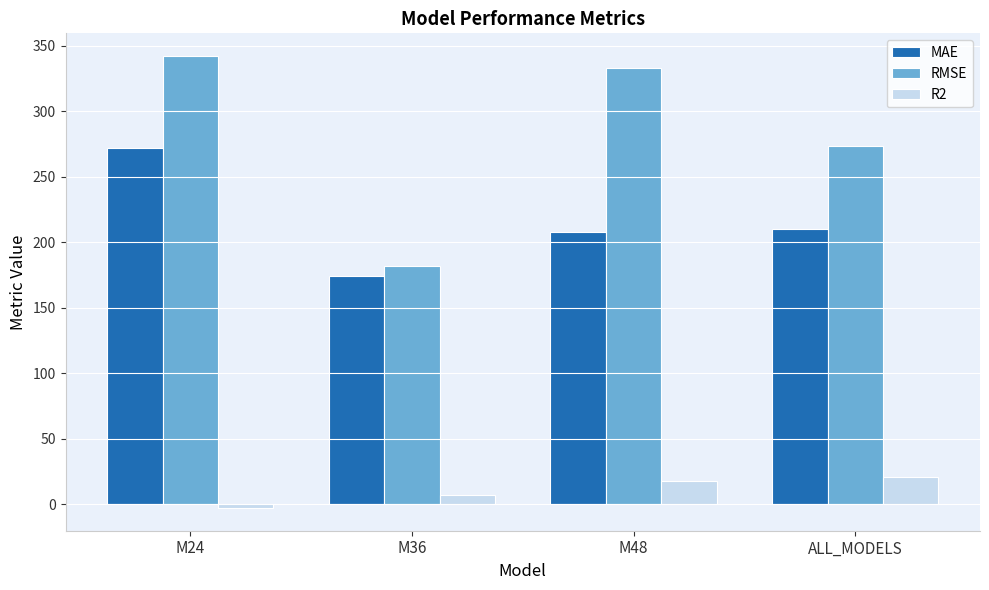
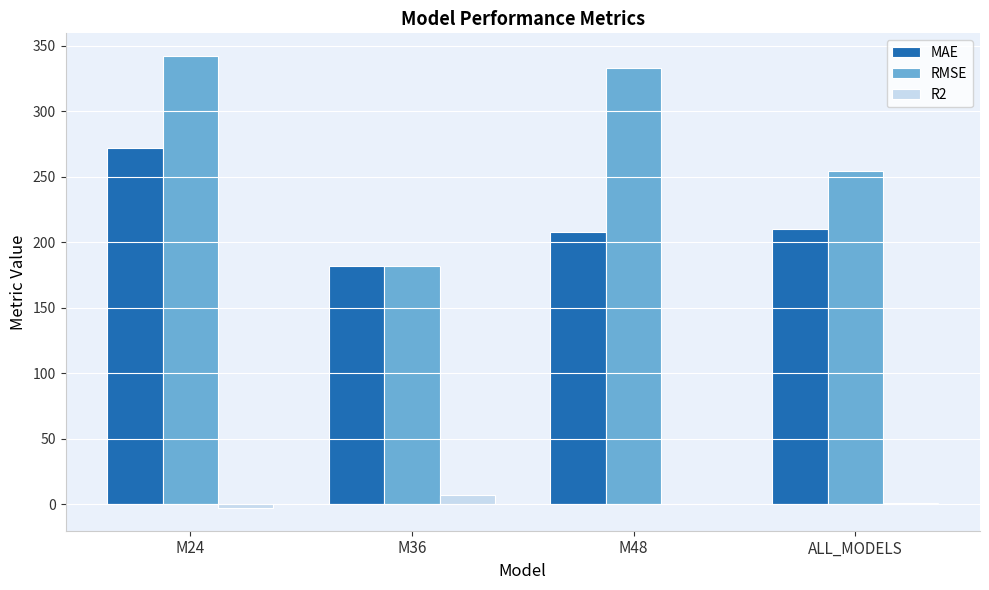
  {
    "MAE": {
      "M24": 272,
-     "M36": 174,
+     "M36": 182,
      "M48": 208,
      "ALL_MODELS": 210
    },
    "RMSE": {
      "M24": 342,
      "M36": 182,
      "M48": 333,
-     "ALL_MODELS": 274
+     "ALL_MODELS": 254
    },
    "R2": {
      "M24": -3,
      "M36": 7,
-     "M48": 18,
-     "ALL_MODELS": 21
+     "M48": 0,
+     "ALL_MODELS": 1
    }
  }
